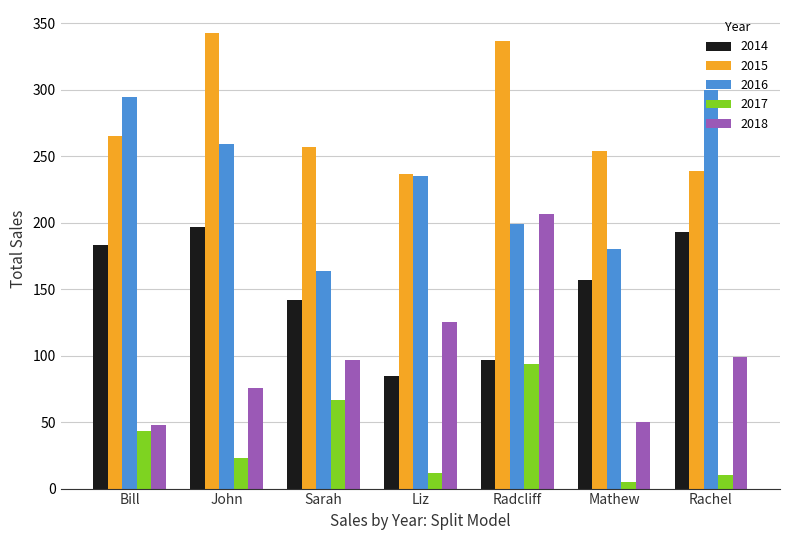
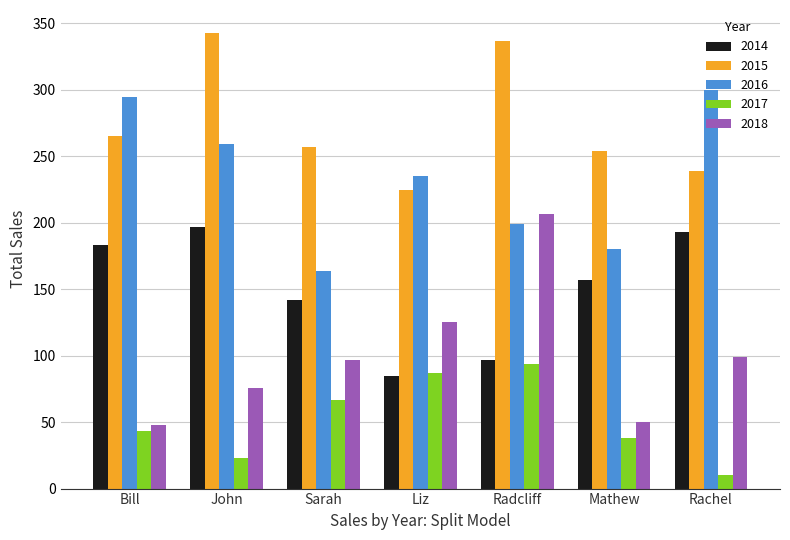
  {
    "2014": {
      "Bill": 183,
      "John": 197,
      "Sarah": 142,
      "Liz": 85,
      "Radcliff": 97,
      "Mathew": 157,
      "Rachel": 193
    },
    "2015": {
      "Bill": 265,
      "John": 343,
      "Sarah": 257,
-     "Liz": 237,
+     "Liz": 225,
      "Radcliff": 337,
      "Mathew": 254,
      "Rachel": 239
    },
    "2016": {
      "Bill": 295,
      "John": 259,
      "Sarah": 164,
      "Liz": 235,
      "Radcliff": 199,
      "Mathew": 180,
      "Rachel": 300
    },
    "2017": {
      "Bill": 43,
      "John": 23,
      "Sarah": 67,
-     "Liz": 12,
+     "Liz": 87,
      "Radcliff": 94,
-     "Mathew": 5,
+     "Mathew": 38,
      "Rachel": 10
    },
    "2018": {
      "Bill": 48,
      "John": 76,
      "Sarah": 97,
      "Liz": 125,
      "Radcliff": 207,
      "Mathew": 50,
      "Rachel": 99
    }
  }
